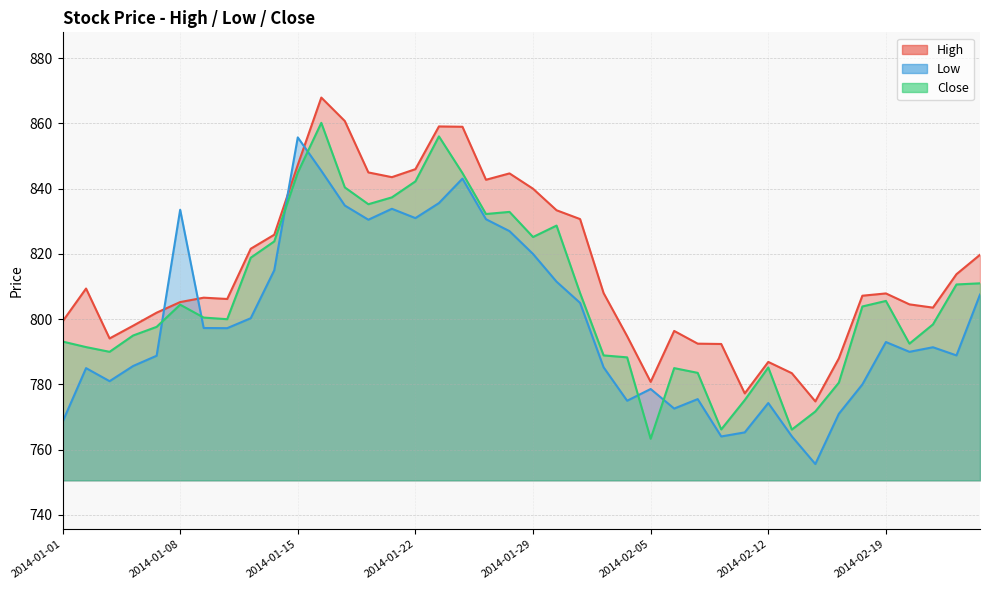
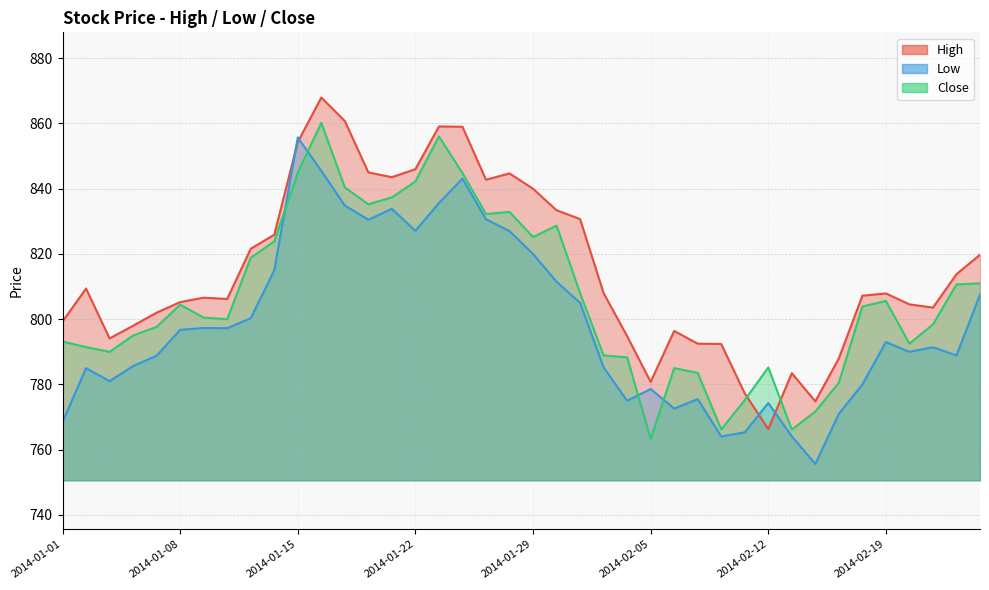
  {
    "High": {
      "2014-01-01": 799,
      "2014-01-08": 805,
-     "2014-01-15": 847,
+     "2014-01-15": 854,
      "2014-01-22": 846,
      "2014-01-29": 840,
      "2014-02-05": 781,
-     "2014-02-12": 787,
+     "2014-02-12": 766,
      "2014-02-19": 808
    },
    "Low": {
      "2014-01-01": 768,
-     "2014-01-08": 834,
+     "2014-01-08": 797,
      "2014-01-15": 856,
-     "2014-01-22": 831,
+     "2014-01-22": 827,
      "2014-01-29": 820,
      "2014-02-05": 779,
      "2014-02-12": 774,
      "2014-02-19": 793
    },
    "Close": {
      "2014-01-01": 793,
      "2014-01-08": 804,
      "2014-01-15": 845,
      "2014-01-22": 842,
      "2014-01-29": 825,
      "2014-02-05": 763,
      "2014-02-12": 785,
      "2014-02-19": 806
    }
  }
